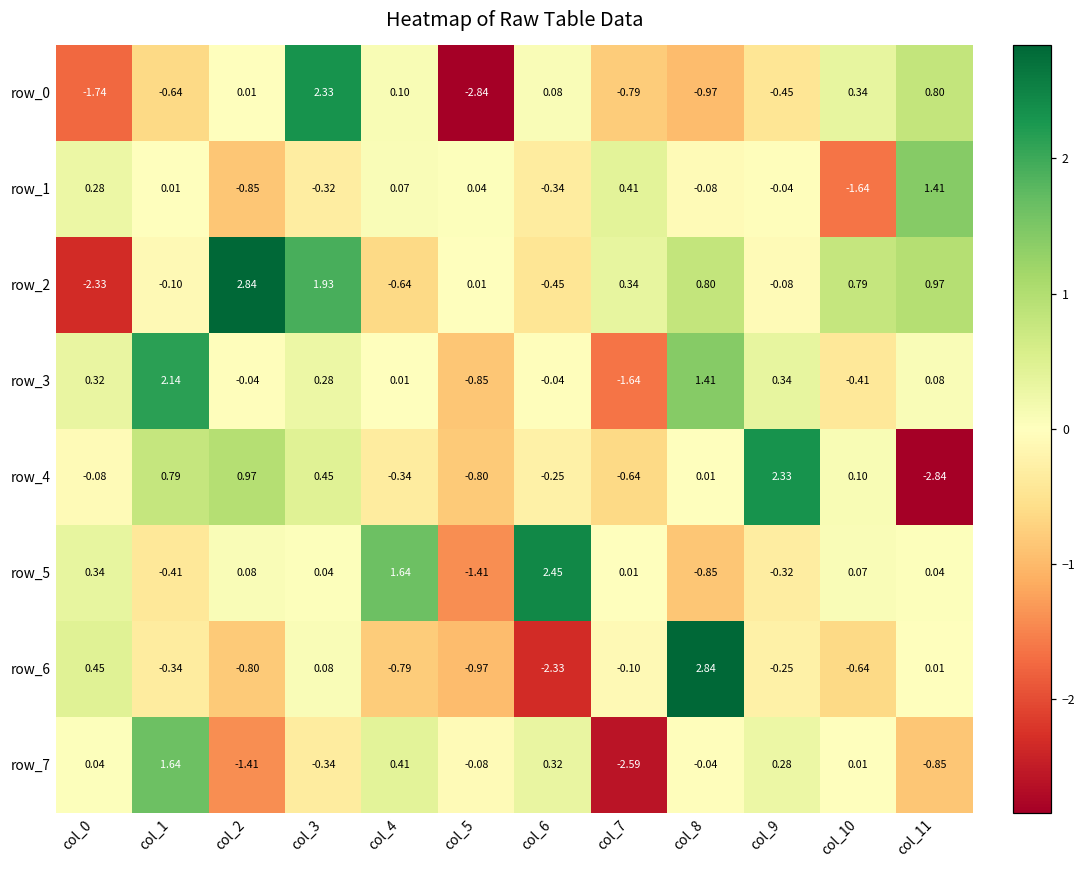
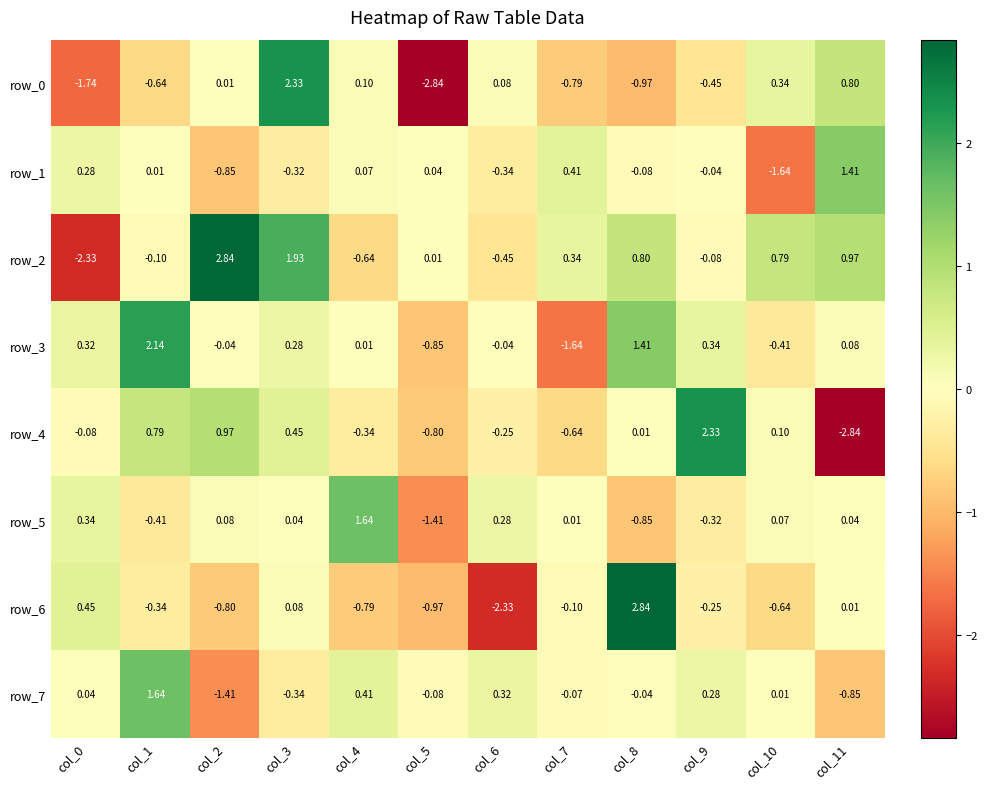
  {
    "row_0": {
      "col_0": -1.74,
      "col_1": -0.64,
      "col_2": 0.01,
      "col_3": 2.33,
      "col_4": 0.10,
      "col_5": -2.84,
      "col_6": 0.08,
      "col_7": -0.79,
      "col_8": -0.97,
      "col_9": -0.45,
      "col_10": 0.34,
      "col_11": 0.80
    },
    "row_1": {
      "col_0": 0.28,
      "col_1": 0.01,
      "col_2": -0.85,
      "col_3": -0.32,
      "col_4": 0.07,
      "col_5": 0.04,
      "col_6": -0.34,
      "col_7": 0.41,
      "col_8": -0.08,
      "col_9": -0.04,
      "col_10": -1.64,
      "col_11": 1.41
    },
    "row_2": {
      "col_0": -2.33,
      "col_1": -0.10,
      "col_2": 2.84,
      "col_3": 1.93,
      "col_4": -0.64,
      "col_5": 0.01,
      "col_6": -0.45,
      "col_7": 0.34,
      "col_8": 0.80,
      "col_9": -0.08,
      "col_10": 0.79,
      "col_11": 0.97
    },
    "row_3": {
      "col_0": 0.32,
      "col_1": 2.14,
      "col_2": -0.04,
      "col_3": 0.28,
      "col_4": 0.01,
      "col_5": -0.85,
      "col_6": -0.04,
      "col_7": -1.64,
      "col_8": 1.41,
      "col_9": 0.34,
      "col_10": -0.41,
      "col_11": 0.08
    },
    "row_4": {
      "col_0": -0.08,
      "col_1": 0.79,
      "col_2": 0.97,
      "col_3": 0.45,
      "col_4": -0.34,
      "col_5": -0.80,
      "col_6": -0.25,
      "col_7": -0.64,
      "col_8": 0.01,
      "col_9": 2.33,
      "col_10": 0.10,
      "col_11": -2.84
    },
    "row_5": {
      "col_0": 0.34,
      "col_1": -0.41,
      "col_2": 0.08,
      "col_3": 0.04,
      "col_4": 1.64,
      "col_5": -1.41,
-     "col_6": 2.45,
+     "col_6": 0.28,
      "col_7": 0.01,
      "col_8": -0.85,
      "col_9": -0.32,
      "col_10": 0.07,
      "col_11": 0.04
    },
    "row_6": {
      "col_0": 0.45,
      "col_1": -0.34,
      "col_2": -0.80,
      "col_3": 0.08,
      "col_4": -0.79,
      "col_5": -0.97,
      "col_6": -2.33,
      "col_7": -0.10,
      "col_8": 2.84,
      "col_9": -0.25,
      "col_10": -0.64,
      "col_11": 0.01
    },
    "row_7": {
      "col_0": 0.04,
      "col_1": 1.64,
      "col_2": -1.41,
      "col_3": -0.34,
      "col_4": 0.41,
      "col_5": -0.08,
      "col_6": 0.32,
-     "col_7": -2.59,
+     "col_7": -0.07,
      "col_8": -0.04,
      "col_9": 0.28,
      "col_10": 0.01,
      "col_11": -0.85
    }
  }
